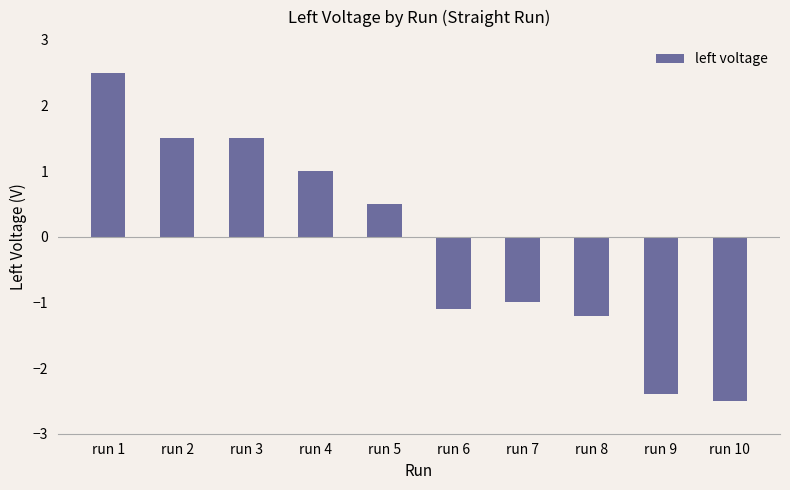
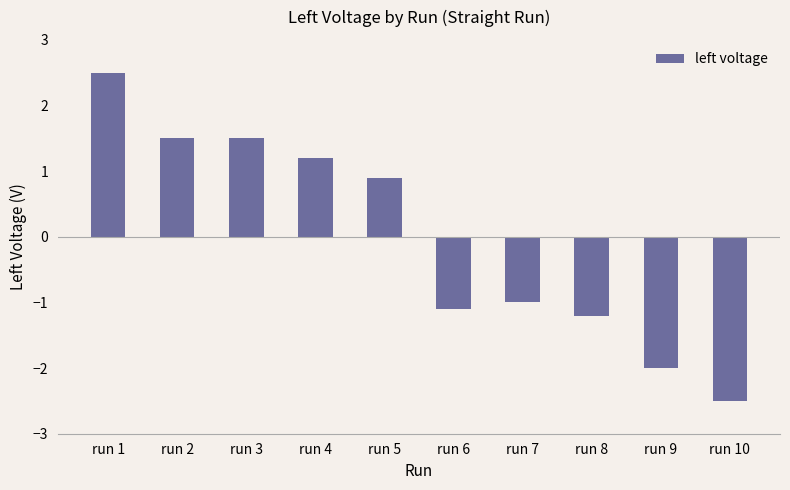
  {
    "run 1": 2.5,
    "run 2": 1.5,
    "run 3": 1.5,
-   "run 4": 1.0,
-   "run 5": 0.5,
+   "run 4": 1.2,
+   "run 5": 0.9,
    "run 6": -1.1,
    "run 7": -1.0,
    "run 8": -1.2,
-   "run 9": -2.4,
+   "run 9": -2.0,
    "run 10": -2.5
  }
